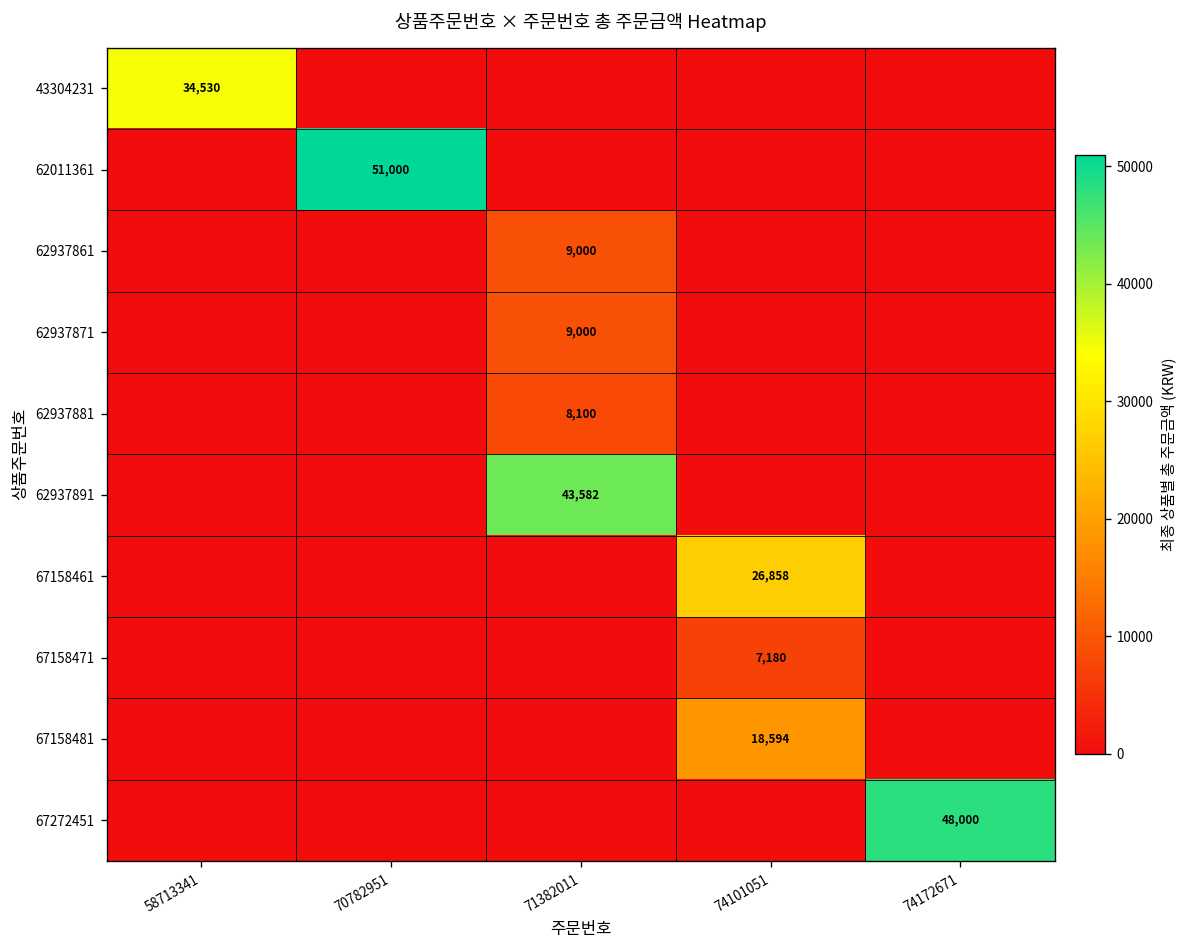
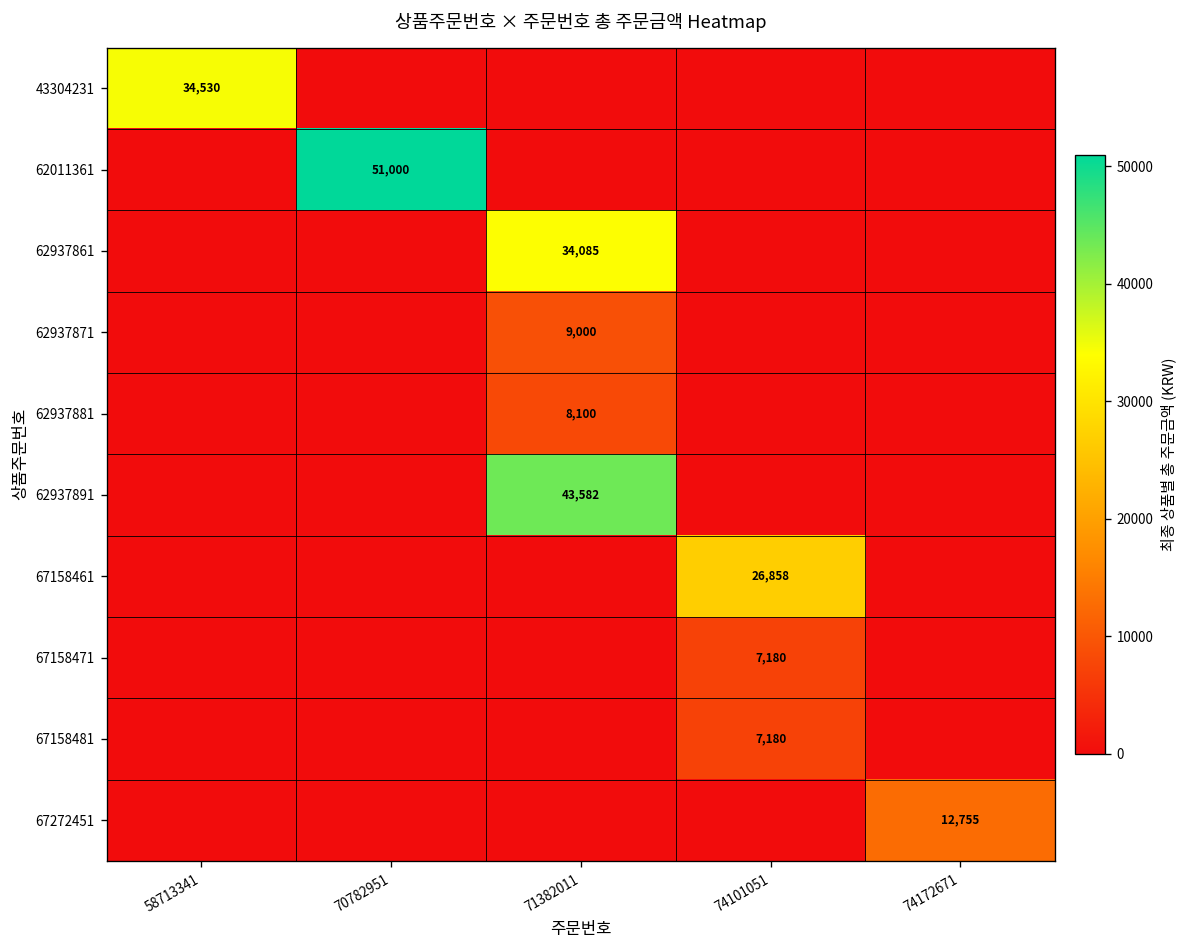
  {
    "43304231": {
      "58713341": "34,530"
    },
    "62011361": {
      "70782951": "51,000"
    },
    "62937861": {
-     "71382011": "9,000"
+     "71382011": "34,085"
    },
    "62937871": {
      "71382011": "9,000"
    },
    "62937881": {
      "71382011": "8,100"
    },
    "62937891": {
      "71382011": "43,582"
    },
    "67158461": {
      "74101051": "26,858"
    },
    "67158471": {
      "74101051": "7,180"
    },
    "67158481": {
-     "74101051": "18,594"
+     "74101051": "7,180"
    },
    "67272451": {
-     "74172671": "48,000"
+     "74172671": "12,755"
    }
  }
